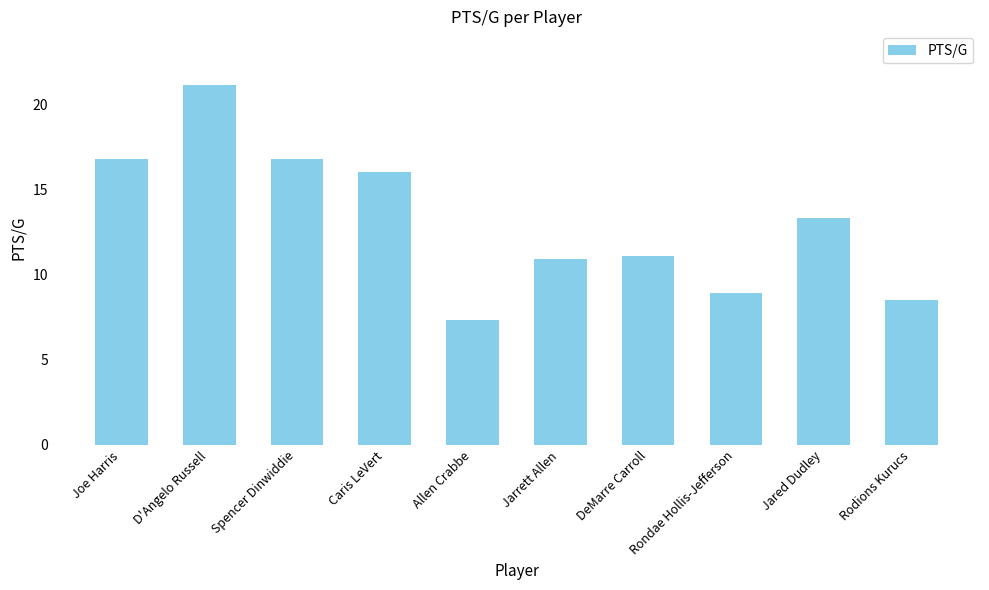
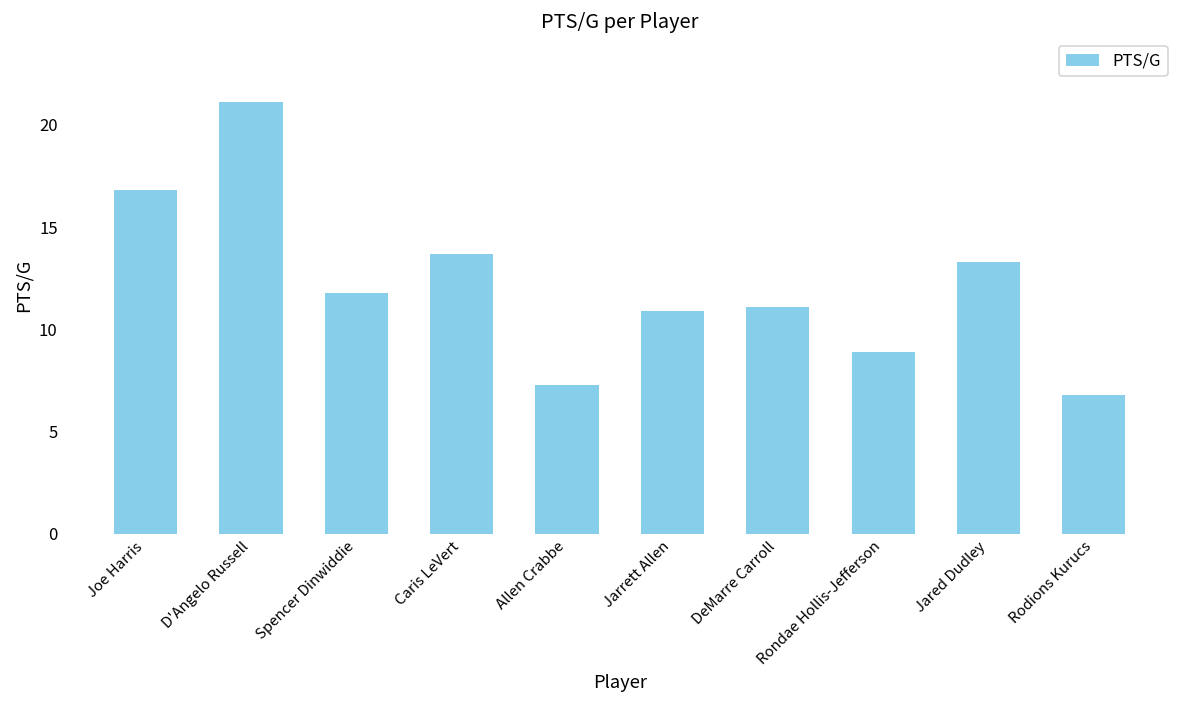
  {
    "Joe Harris": 16.8,
    "D'Angelo Russell": 21.1,
-   "Spencer Dinwiddie": 16.8,
-   "Caris LeVert": 16.0,
+   "Spencer Dinwiddie": 11.8,
+   "Caris LeVert": 13.7,
    "Allen Crabbe": 7.3,
    "Jarrett Allen": 10.9,
    "DeMarre Carroll": 11.1,
    "Rondae Hollis-Jefferson": 8.9,
    "Jared Dudley": 13.3,
-   "Rodions Kurucs": 8.5
+   "Rodions Kurucs": 6.8
  }
